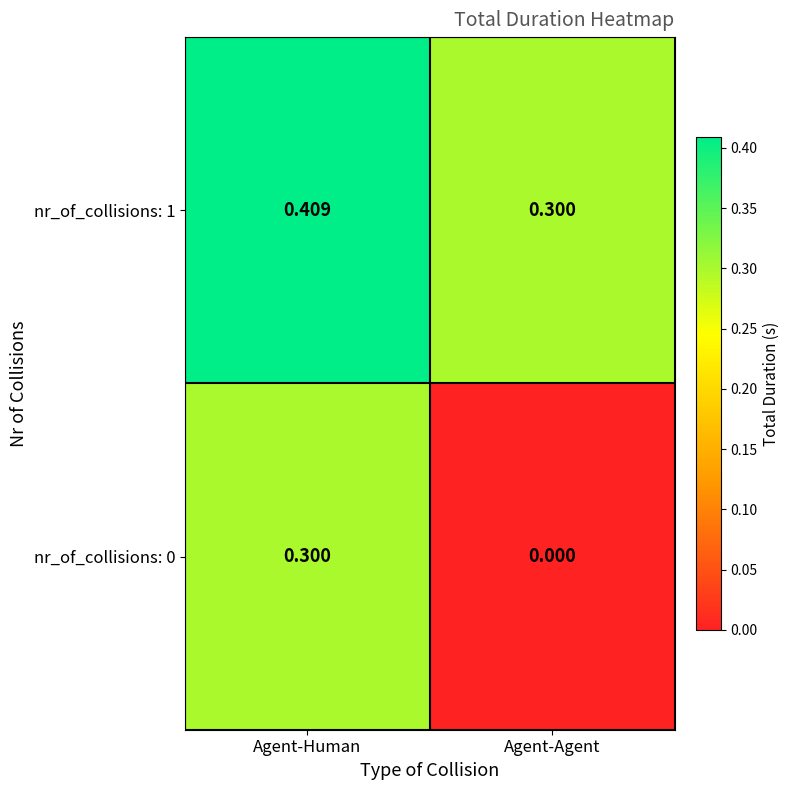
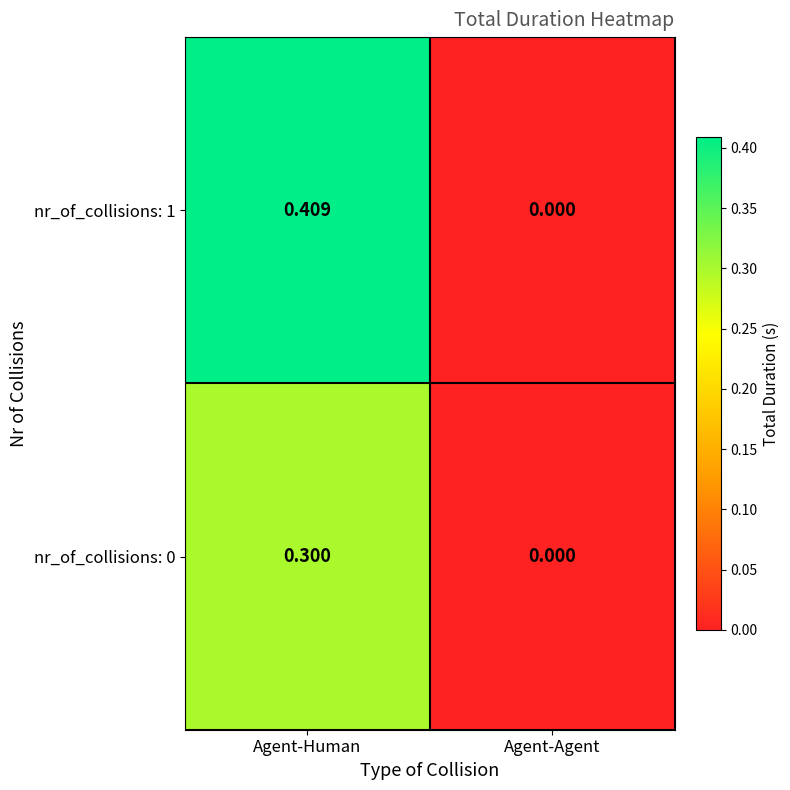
  {
    "nr_of_collisions: 1": {
      "Agent-Human": 0.409,
-     "Agent-Agent": 0.300
+     "Agent-Agent": 0.000
    },
    "nr_of_collisions: 0": {
      "Agent-Human": 0.300,
      "Agent-Agent": 0.000
    }
  }
